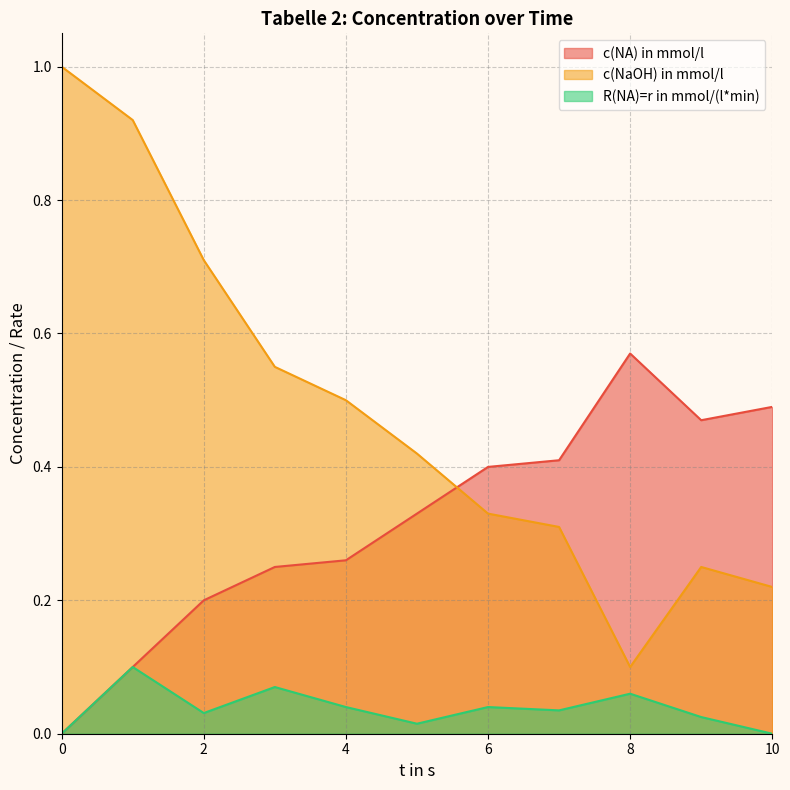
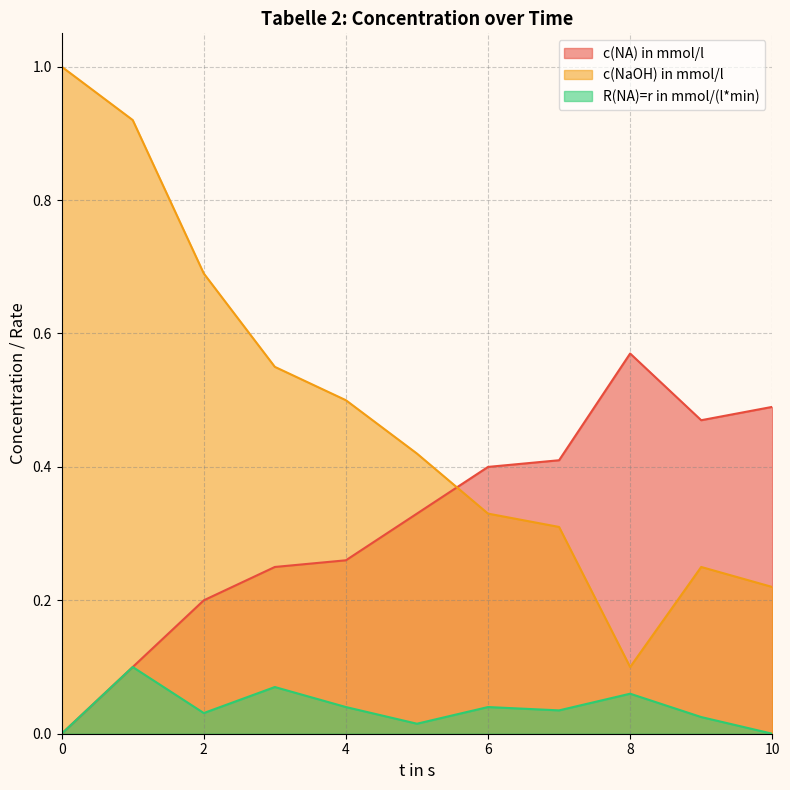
  {
    "c(NA) in mmol/l": {
      "2": 0.20,
      "4": 0.26,
      "6": 0.40,
      "8": 0.57,
      "10": 0.49
    },
    "c(NaOH) in mmol/l": {
      "0": 1.00,
-     "2": 0.71,
+     "2": 0.69,
      "4": 0.50,
      "6": 0.33,
      "8": 0.10,
      "10": 0.22
    },
    "R(NA)=r in mmol/(l*min)": {
      "2": 0.03,
      "4": 0.04,
      "6": 0.04,
      "8": 0.06,
      "10": 0.00
    }
  }
